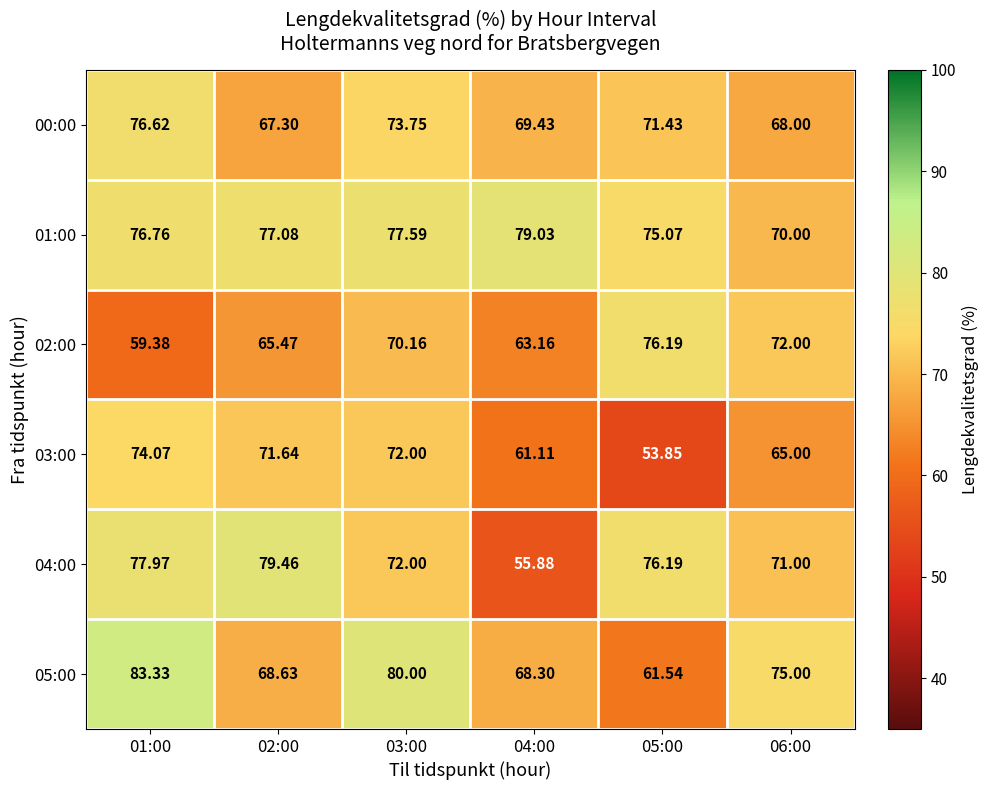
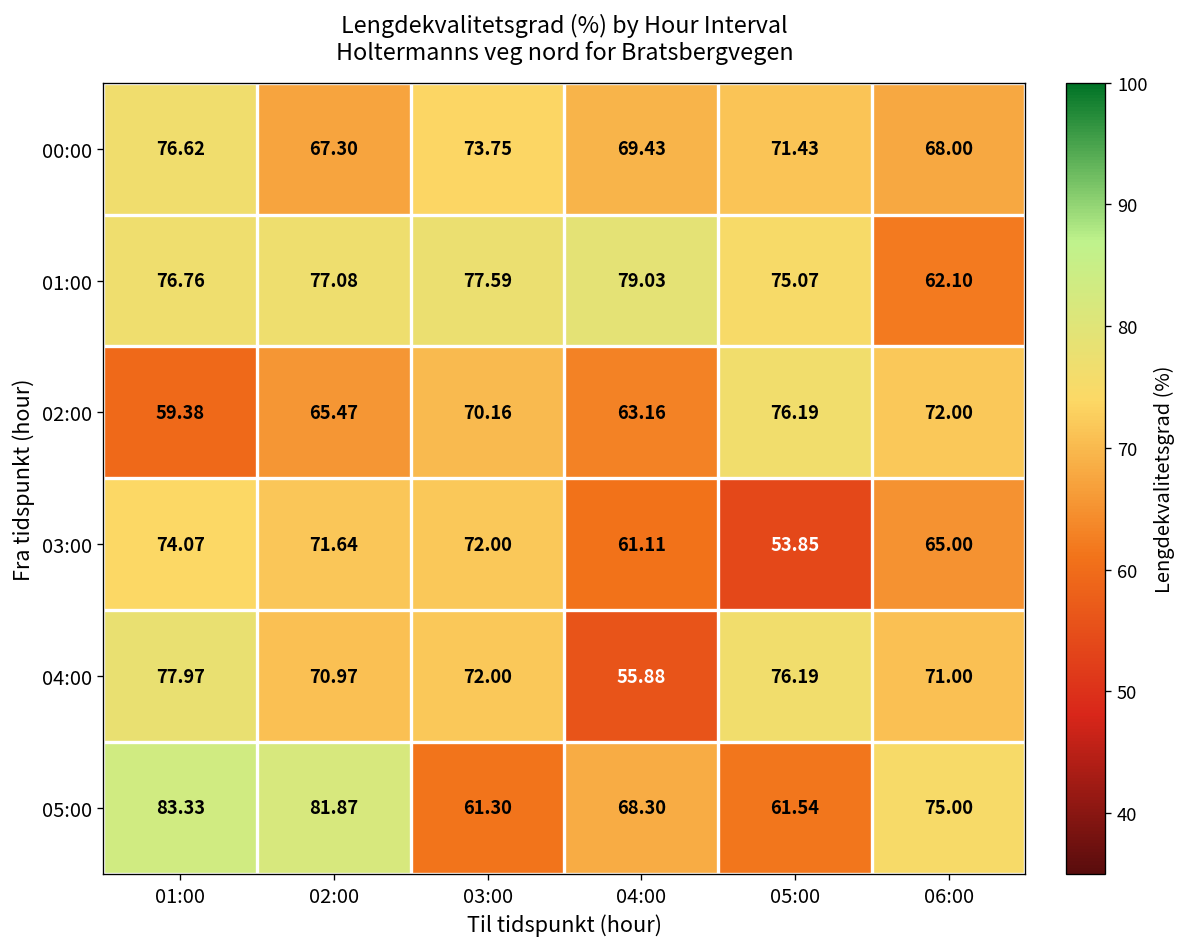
  {
    "00:00": {
      "01:00": 76.62,
      "02:00": 67.30,
      "03:00": 73.75,
      "04:00": 69.43,
      "05:00": 71.43,
      "06:00": 68.00
    },
    "01:00": {
      "01:00": 76.76,
      "02:00": 77.08,
      "03:00": 77.59,
      "04:00": 79.03,
      "05:00": 75.07,
-     "06:00": 70.00
+     "06:00": 62.10
    },
    "02:00": {
      "01:00": 59.38,
      "02:00": 65.47,
      "03:00": 70.16,
      "04:00": 63.16,
      "05:00": 76.19,
      "06:00": 72.00
    },
    "03:00": {
      "01:00": 74.07,
      "02:00": 71.64,
      "03:00": 72.00,
      "04:00": 61.11,
      "05:00": 53.85,
      "06:00": 65.00
    },
    "04:00": {
      "01:00": 77.97,
-     "02:00": 79.46,
+     "02:00": 70.97,
      "03:00": 72.00,
      "04:00": 55.88,
      "05:00": 76.19,
      "06:00": 71.00
    },
    "05:00": {
      "01:00": 83.33,
-     "02:00": 68.63,
-     "03:00": 80.00,
+     "02:00": 81.87,
+     "03:00": 61.30,
      "04:00": 68.30,
      "05:00": 61.54,
      "06:00": 75.00
    }
  }
